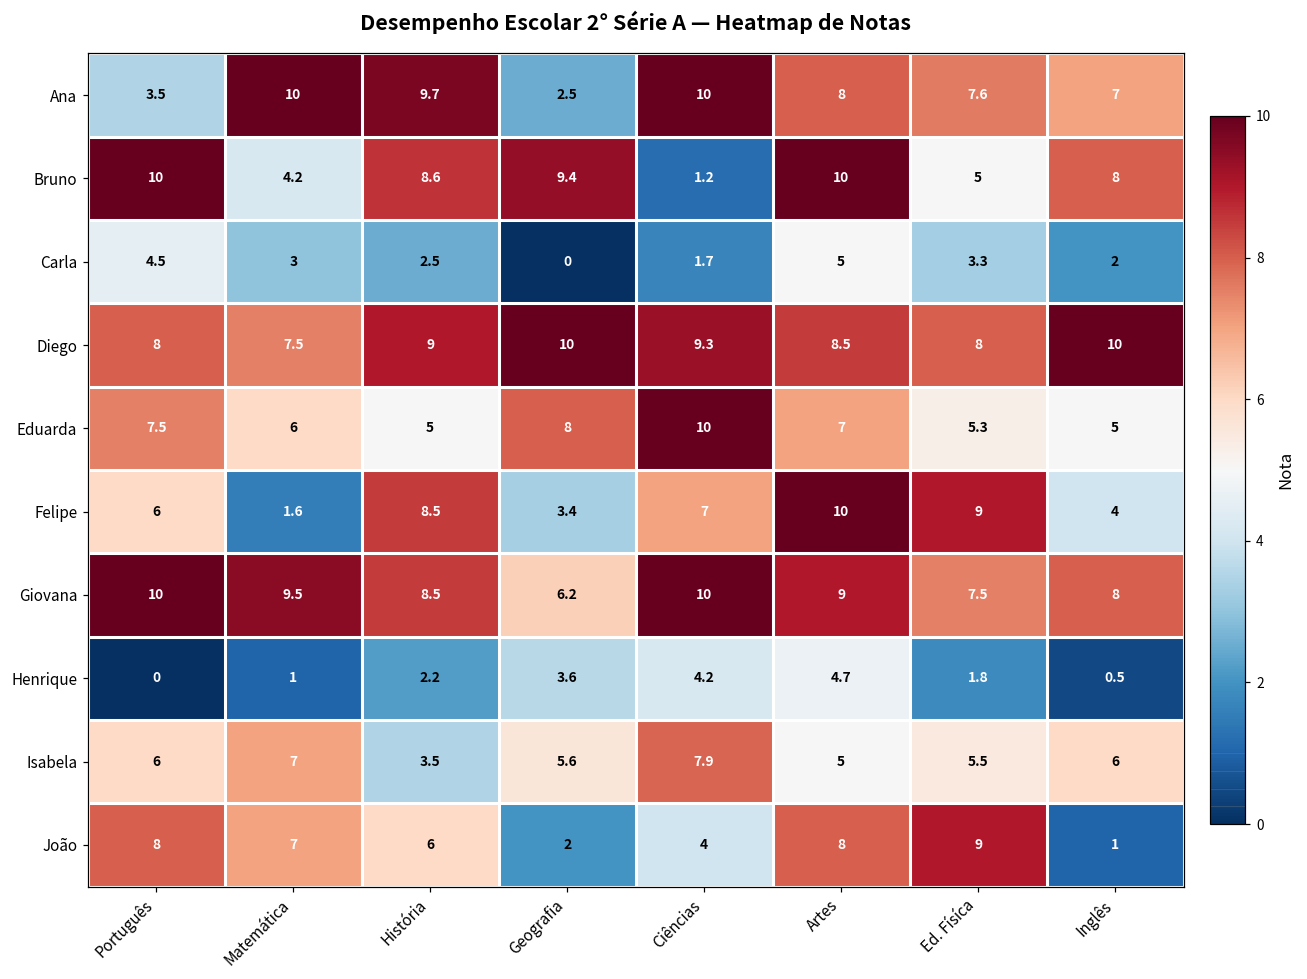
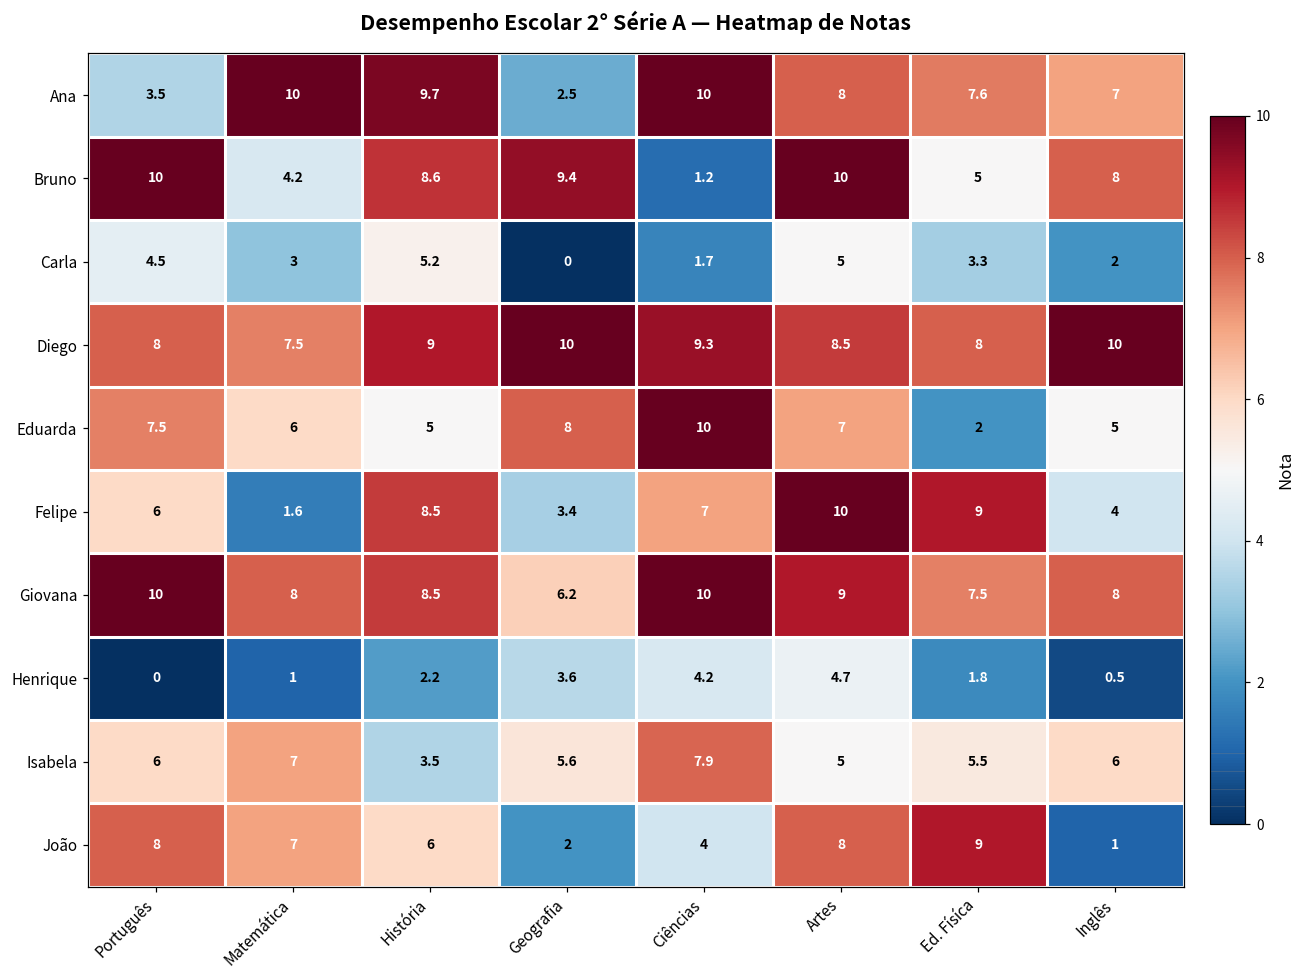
  {
    "Ana": {
      "Português": 3.5,
      "Matemática": 10,
      "História": 9.7,
      "Geografia": 2.5,
      "Ciências": 10,
      "Artes": 8,
      "Ed. Físíca": 7.6,
      "Inglês": 7
    },
    "Bruno": {
      "Português": 10,
      "Matemática": 4.2,
      "História": 8.6,
      "Geografia": 9.4,
      "Ciências": 1.2,
      "Artes": 10,
      "Ed. Físíca": 5,
      "Inglês": 8
    },
    "Carla": {
      "Português": 4.5,
      "Matemática": 3,
-     "História": 2.5,
+     "História": 5.2,
      "Geografia": 0,
      "Ciências": 1.7,
      "Artes": 5,
      "Ed. Físíca": 3.3,
      "Inglês": 2
    },
    "Diego": {
      "Português": 8,
      "Matemática": 7.5,
      "História": 9,
      "Geografia": 10,
      "Ciências": 9.3,
      "Artes": 8.5,
      "Ed. Físíca": 8,
      "Inglês": 10
    },
    "Eduarda": {
      "Português": 7.5,
      "Matemática": 6,
      "História": 5,
      "Geografia": 8,
      "Ciências": 10,
      "Artes": 7,
-     "Ed. Físíca": 5.3,
+     "Ed. Físíca": 2,
      "Inglês": 5
    },
    "Felipe": {
      "Português": 6,
      "Matemática": 1.6,
      "História": 8.5,
      "Geografia": 3.4,
      "Ciências": 7,
      "Artes": 10,
      "Ed. Físíca": 9,
      "Inglês": 4
    },
    "Giovana": {
      "Português": 10,
-     "Matemática": 9.5,
+     "Matemática": 8,
      "História": 8.5,
      "Geografia": 6.2,
      "Ciências": 10,
      "Artes": 9,
      "Ed. Físíca": 7.5,
      "Inglês": 8
    },
    "Henrique": {
      "Português": 0,
      "Matemática": 1,
      "História": 2.2,
      "Geografia": 3.6,
      "Ciências": 4.2,
      "Artes": 4.7,
      "Ed. Físíca": 1.8,
      "Inglês": 0.5
    },
    "Isabela": {
      "Português": 6,
      "Matemática": 7,
      "História": 3.5,
      "Geografia": 5.6,
      "Ciências": 7.9,
      "Artes": 5,
      "Ed. Físíca": 5.5,
      "Inglês": 6
    },
    "João": {
      "Português": 8,
      "Matemática": 7,
      "História": 6,
      "Geografia": 2,
      "Ciências": 4,
      "Artes": 8,
      "Ed. Físíca": 9,
      "Inglês": 1
    }
  }
